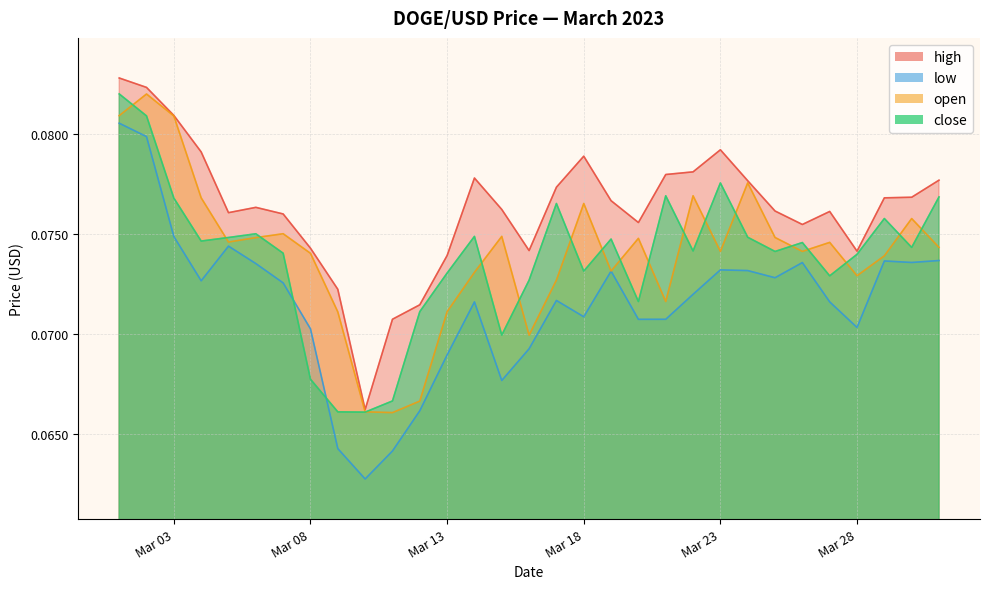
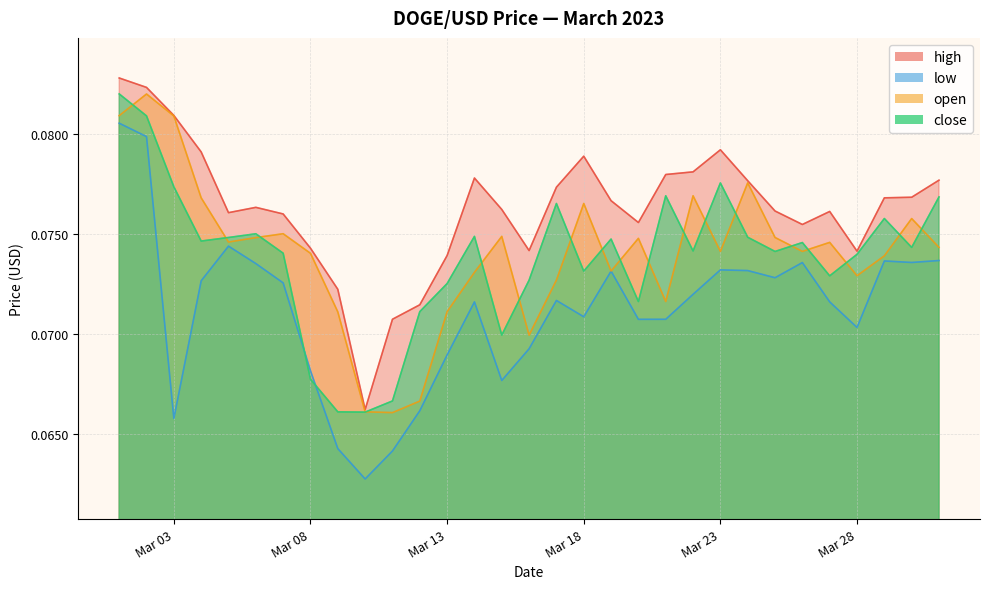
  {
    "low": {
-     "Mar 03": 0.0749,
-     "Mar 08": 0.0702,
+     "Mar 03": 0.0658,
+     "Mar 08": 0.0682,
      "Mar 13": 0.0689,
      "Mar 18": 0.0709,
      "Mar 23": 0.0732,
      "Mar 28": 0.0703
    },
    "close": {
-     "Mar 03": 0.0768,
+     "Mar 03": 0.0773,
      "Mar 08": 0.0677,
-     "Mar 13": 0.0730,
+     "Mar 13": 0.0725,
      "Mar 18": 0.0731,
      "Mar 23": 0.0775,
      "Mar 28": 0.0740
    }
  }
